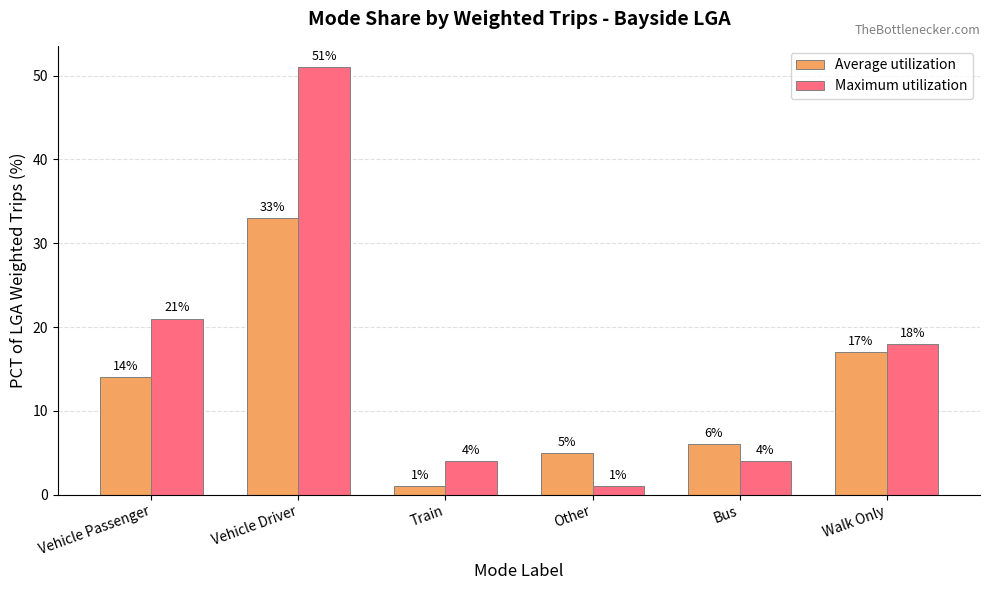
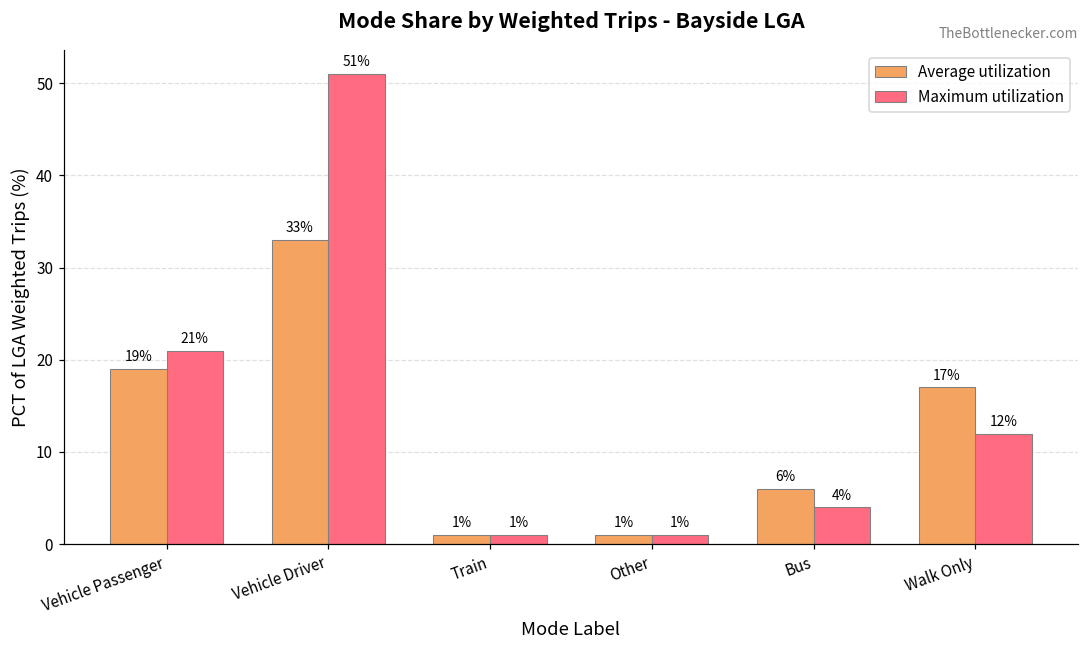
  {
    "Average utilization": {
-     "Vehicle Passenger": "14%",
+     "Vehicle Passenger": "19%",
      "Vehicle Driver": "33%",
      "Train": "1%",
-     "Other": "5%",
+     "Other": "1%",
      "Bus": "6%",
      "Walk Only": "17%"
    },
    "Maximum utilization": {
      "Vehicle Passenger": "21%",
      "Vehicle Driver": "51%",
-     "Train": "4%",
+     "Train": "1%",
      "Other": "1%",
      "Bus": "4%",
-     "Walk Only": "18%"
+     "Walk Only": "12%"
    }
  }
